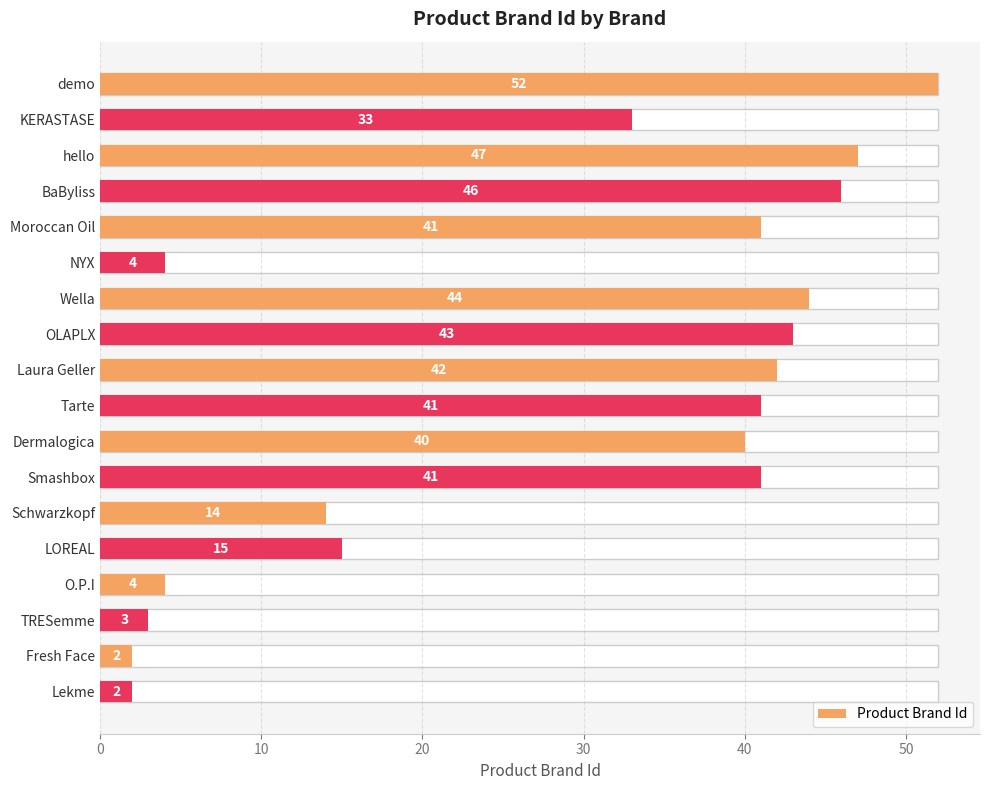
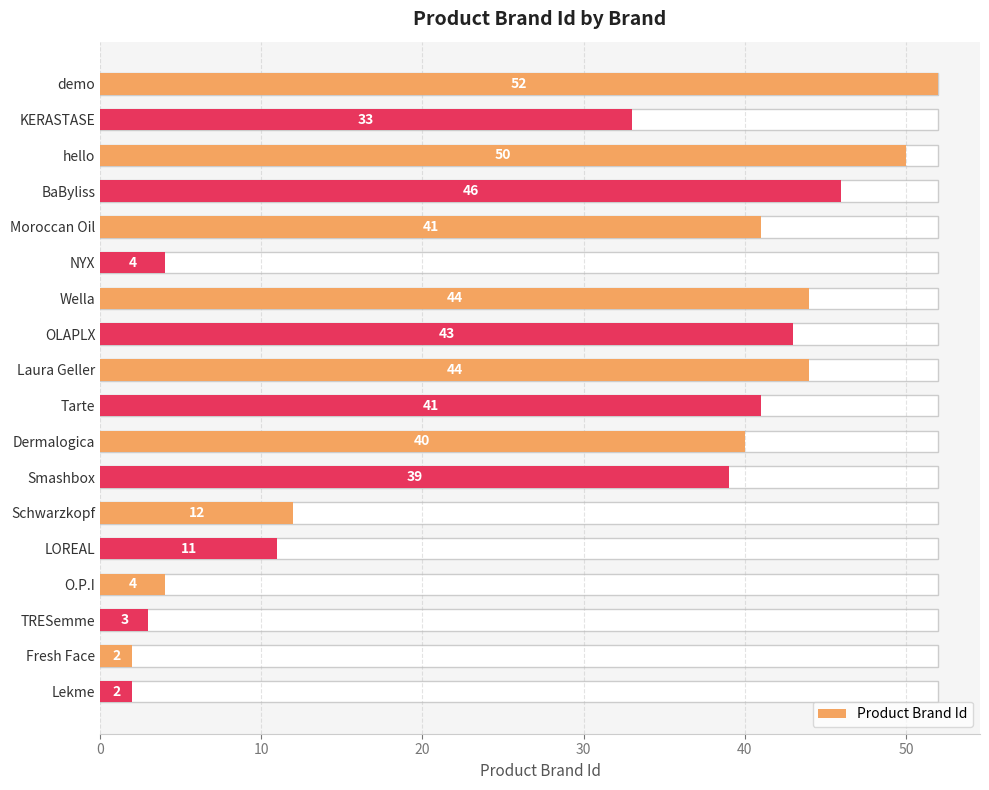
  {
    "Product Brand Id": {
      "demo": 52,
-     "hello": 47,
-     "Laura Geller": 42,
-     "Smashbox": 41,
-     "Schwarzkopf": 14,
-     "LOREAL": 15
+     "hello": 50,
+     "Laura Geller": 44,
+     "Smashbox": 39,
+     "Schwarzkopf": 12,
+     "LOREAL": 11
    }
  }
